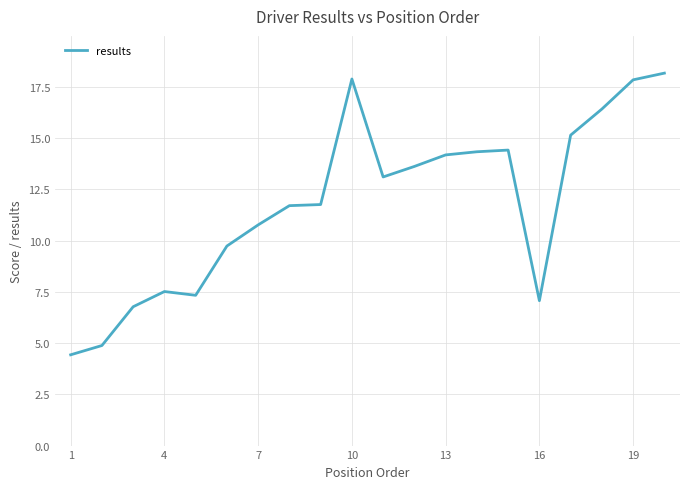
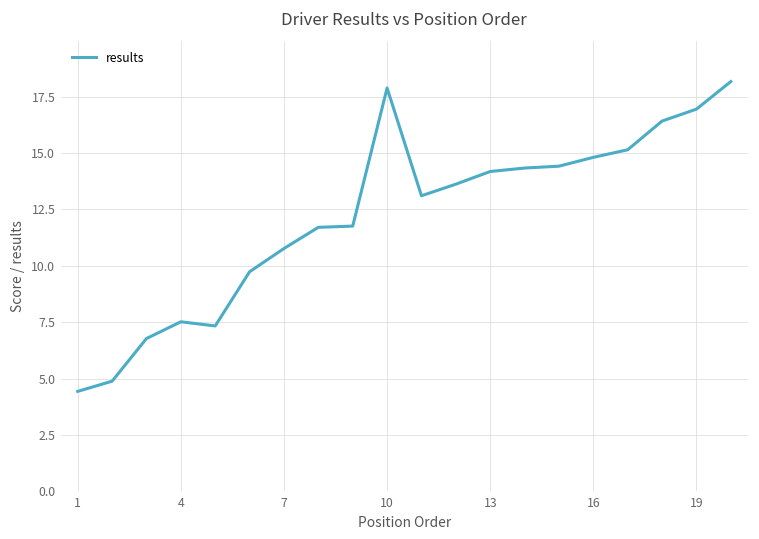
  {
    "1": 4.4,
    "4": 7.5,
    "7": 10.8,
    "10": 17.9,
    "13": 14.2,
-   "16": 7.1,
-   "19": 17.8
+   "16": 14.8,
+   "19": 17.0
  }
